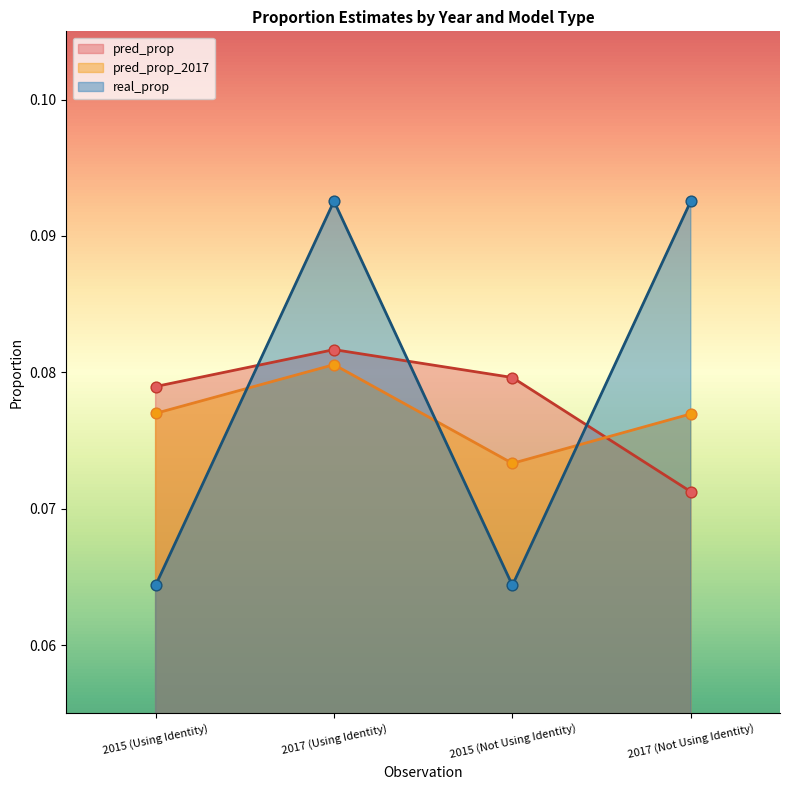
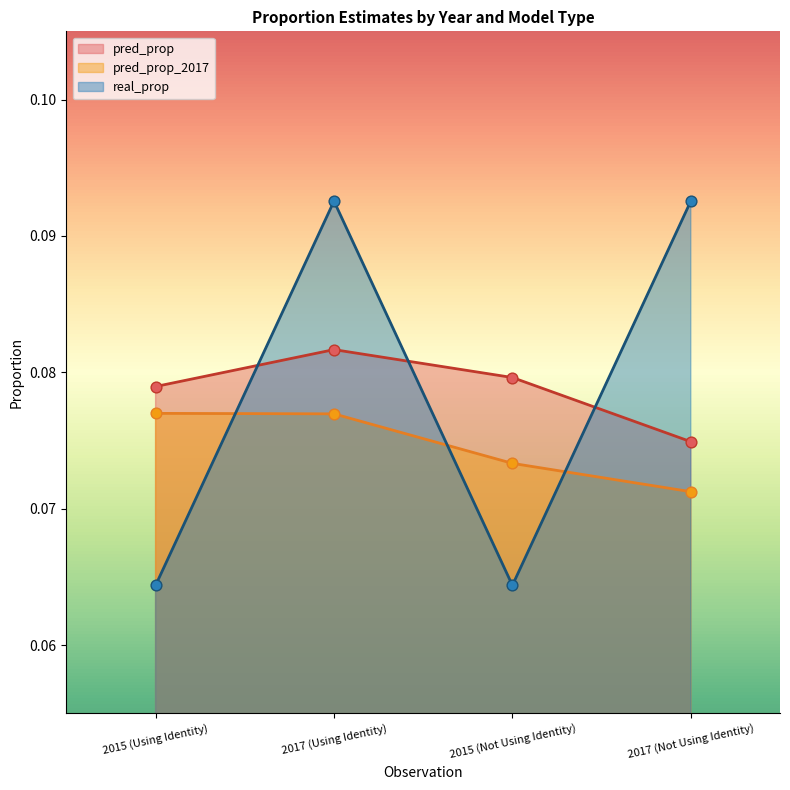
  {
    "pred_prop": {
      "2015 (Using Identity)": 0.0790,
      "2017 (Using Identity)": 0.0817,
      "2015 (Not Using Identity)": 0.0796,
-     "2017 (Not Using Identity)": 0.0712
+     "2017 (Not Using Identity)": 0.0749
    },
    "pred_prop_2017": {
      "2015 (Using Identity)": 0.0770,
-     "2017 (Using Identity)": 0.0806,
+     "2017 (Using Identity)": 0.0770,
      "2015 (Not Using Identity)": 0.0733,
-     "2017 (Not Using Identity)": 0.0769
+     "2017 (Not Using Identity)": 0.0712
    },
    "real_prop": {
      "2015 (Using Identity)": 0.0644,
      "2017 (Using Identity)": 0.0925,
      "2015 (Not Using Identity)": 0.0644,
      "2017 (Not Using Identity)": 0.0925
    }
  }
